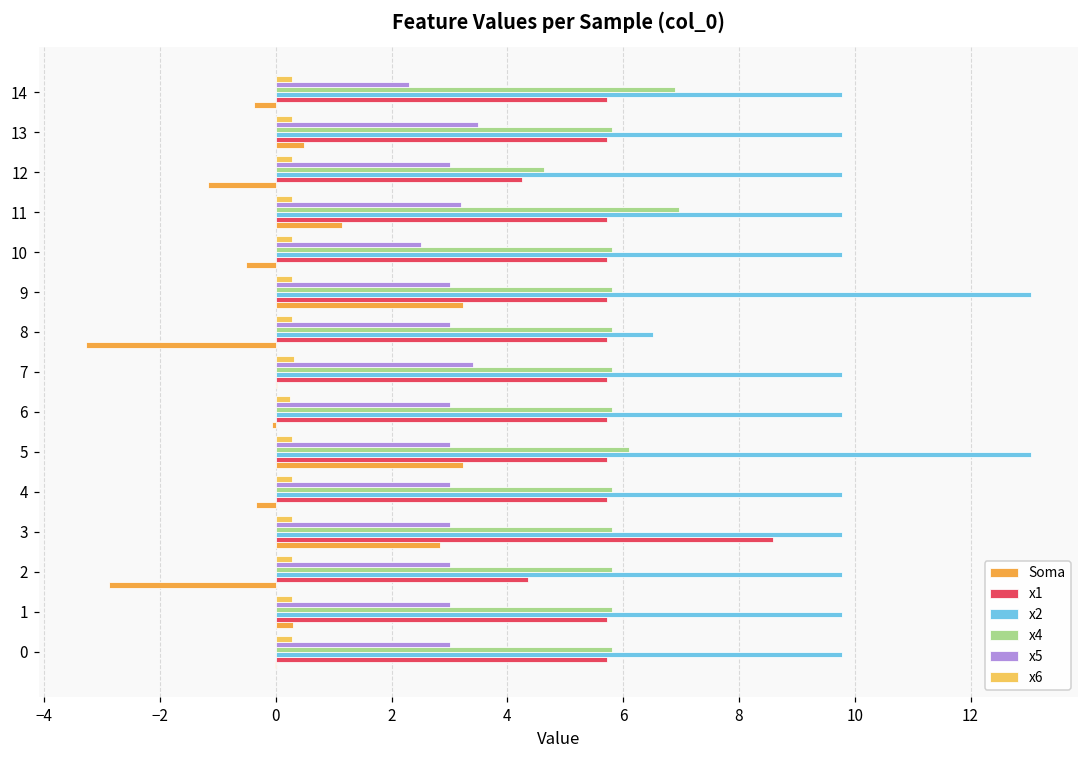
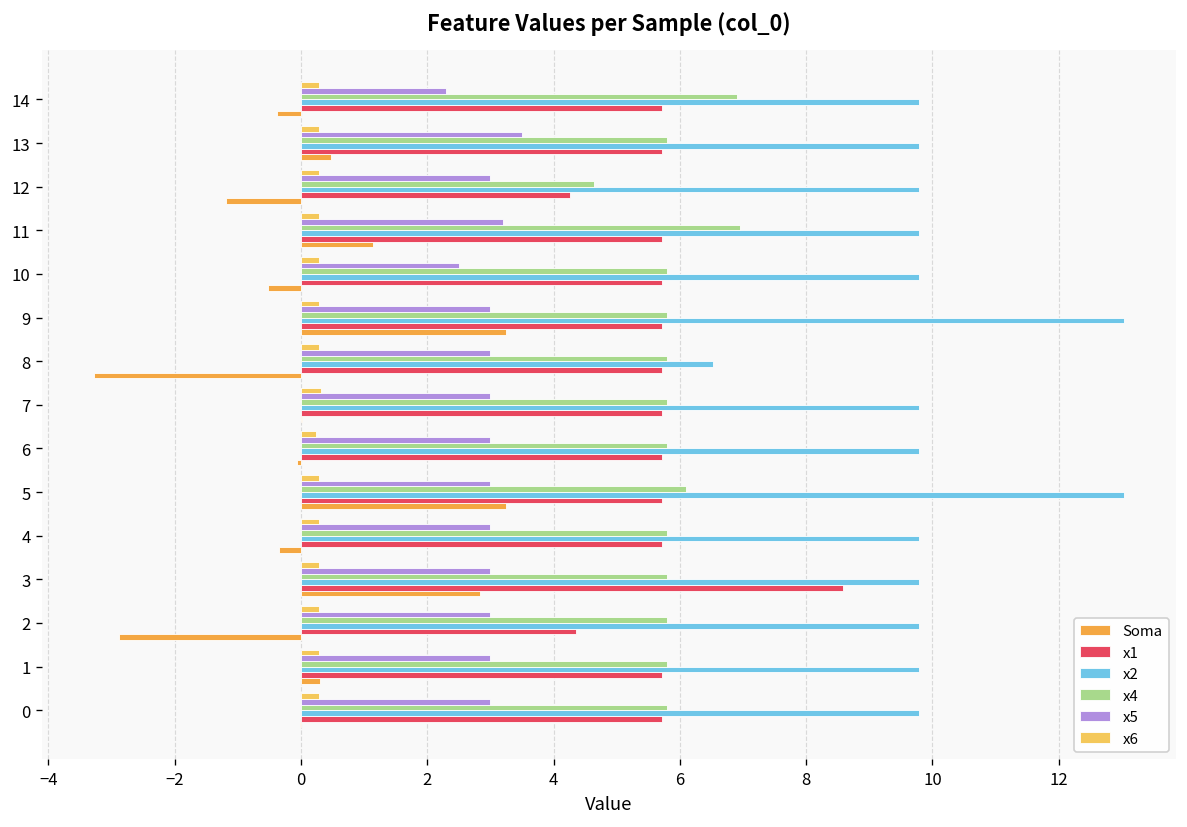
  {
    "x1": {
      "14": 5.7,
      "13": 5.7,
      "12": 4.3,
      "11": 5.7,
      "10": 5.7,
      "9": 5.7,
      "8": 5.7,
      "7": 5.7,
      "6": 5.7,
      "5": 5.7,
      "4": 5.7,
      "3": 8.6,
      "2": 4.4,
      "1": 5.7,
      "0": 5.7
    },
    "x2": {
      "14": 9.8,
      "13": 9.8,
      "12": 9.8,
      "11": 9.8,
      "10": 9.8,
      "9": 13.0,
      "8": 6.5,
      "7": 9.8,
      "6": 9.8,
      "5": 13.0,
      "4": 9.8,
      "3": 9.8,
      "2": 9.8,
      "1": 9.8,
      "0": 9.8
    },
    "x4": {
      "14": 6.9,
      "13": 5.8,
      "12": 4.6,
      "11": 7.0,
      "10": 5.8,
      "9": 5.8,
      "8": 5.8,
      "7": 5.8,
      "6": 5.8,
      "5": 6.1,
      "4": 5.8,
      "3": 5.8,
      "2": 5.8,
      "1": 5.8,
      "0": 5.8
    },
    "x5": {
      "14": 2.3,
      "13": 3.5,
      "12": 3.0,
      "11": 3.2,
      "10": 2.5,
      "9": 3.0,
      "8": 3.0,
-     "7": 3.4,
+     "7": 3.0,
      "6": 3.0,
      "5": 3.0,
      "4": 3.0,
      "3": 3.0,
      "2": 3.0,
      "1": 3.0,
      "0": 3.0
    }
  }
